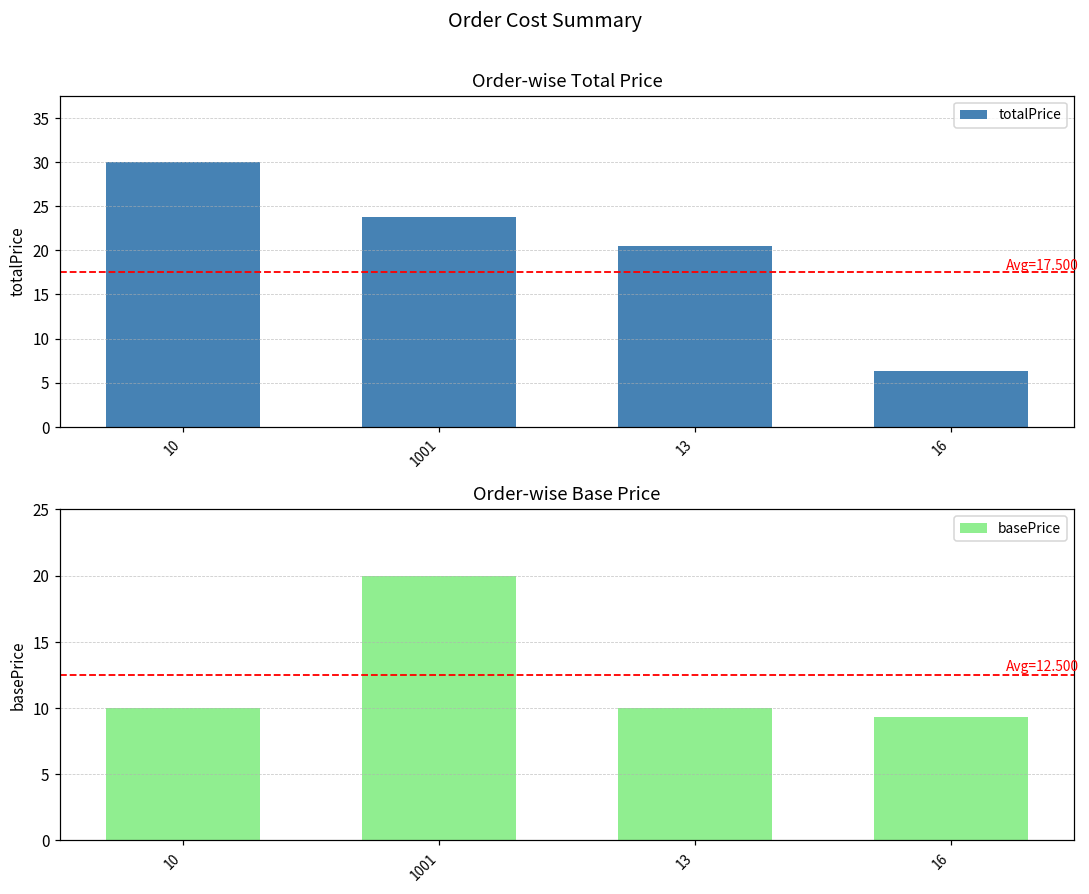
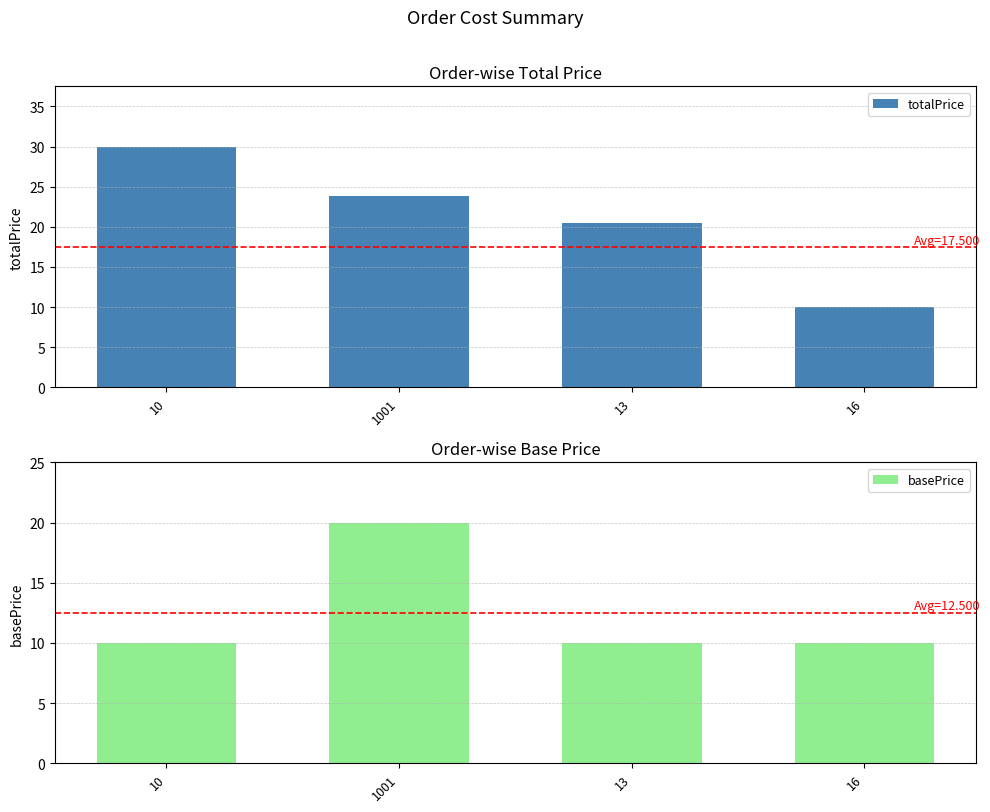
  {
    "Order-wise Total Price": {
      "10": 30,
      "1001": 24,
      "13": 21,
-     "16": 6
+     "16": 10
    },
    "Order-wise Base Price": {
      "10": 10.0,
      "1001": 20.0,
      "13": 10.0,
-     "16": 9.3
+     "16": 10.0
    }
  }
